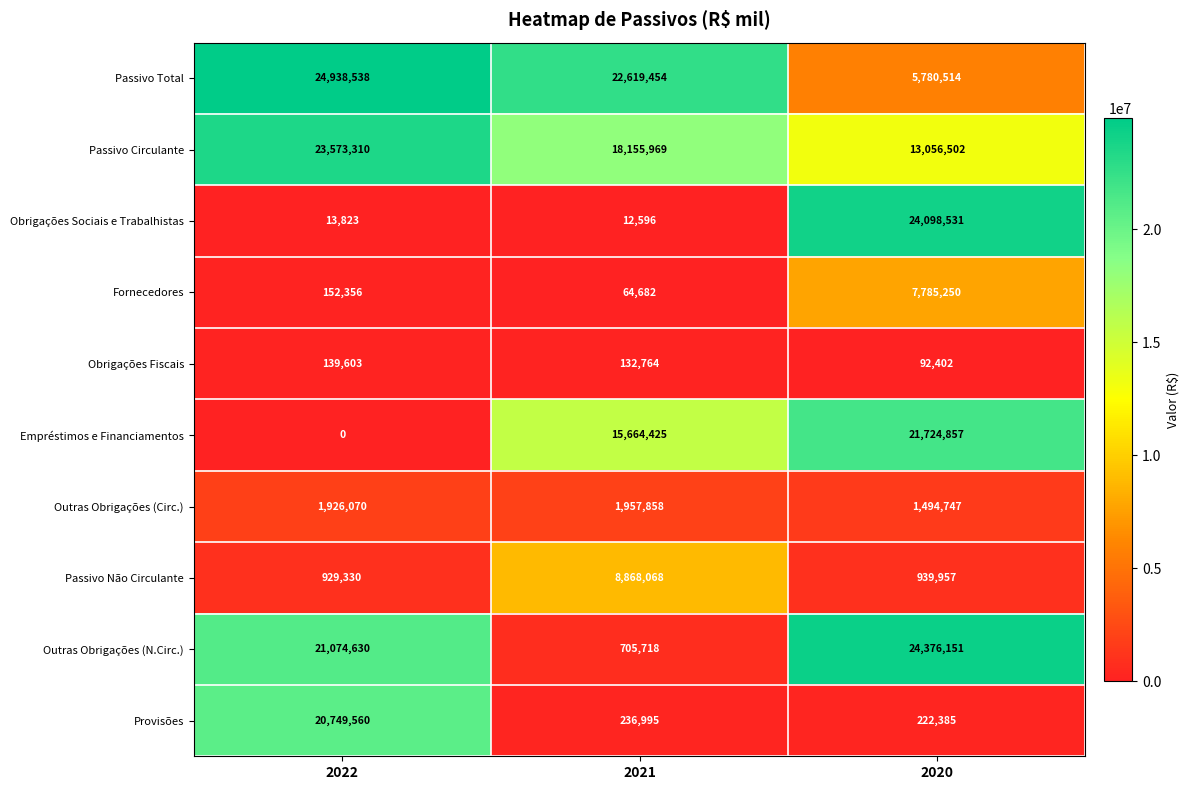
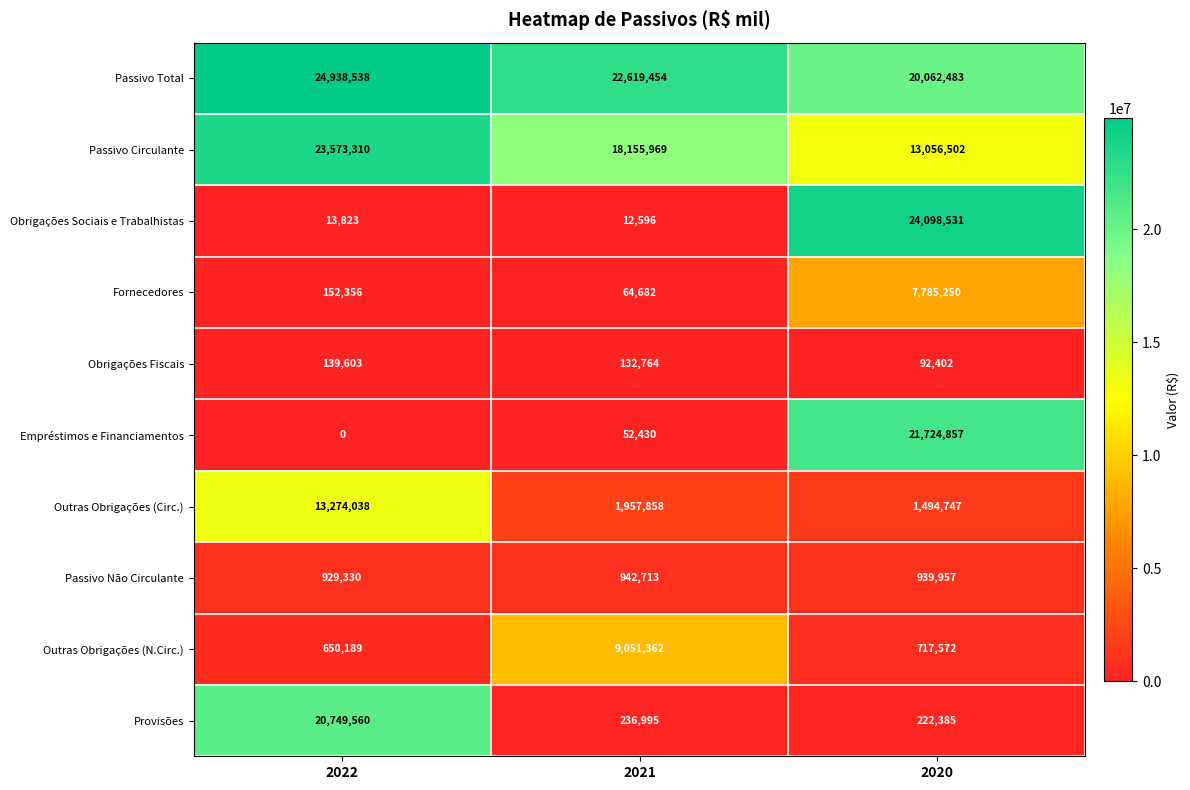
  {
    "Passivo Total": {
      "2022": "24,938,538",
      "2021": "22,619,454",
-     "2020": "5,780,514"
+     "2020": "20,062,483"
    },
    "Passivo Circulante": {
      "2022": "23,573,310",
      "2021": "18,155,969",
      "2020": "13,056,502"
    },
    "Obrigações Sociais e Trabalhistas": {
      "2022": "13,823",
      "2021": "12,596",
      "2020": "24,098,531"
    },
    "Fornecedores": {
      "2022": "152,356",
      "2021": "64,682",
      "2020": "7,785,250"
    },
    "Obrigações Fiscais": {
      "2022": "139,603",
      "2021": "132,764",
      "2020": "92,402"
    },
    "Empréstimos e Financiamentos": {
      "2022": "0",
-     "2021": "15,664,425",
+     "2021": "52,430",
      "2020": "21,724,857"
    },
    "Outras Obrigações (Circ.)": {
-     "2022": "1,926,070",
+     "2022": "13,274,038",
      "2021": "1,957,858",
      "2020": "1,494,747"
    },
    "Passivo Não Circulante": {
      "2022": "929,330",
-     "2021": "8,868,068",
+     "2021": "942,713",
      "2020": "939,957"
    },
    "Outras Obrigações (N.Circ.)": {
-     "2022": "21,074,630",
-     "2021": "705,718",
-     "2020": "24,376,151"
+     "2022": "650,189",
+     "2021": "9,051,362",
+     "2020": "717,572"
    },
    "Provisões": {
      "2022": "20,749,560",
      "2021": "236,995",
      "2020": "222,385"
    }
  }
